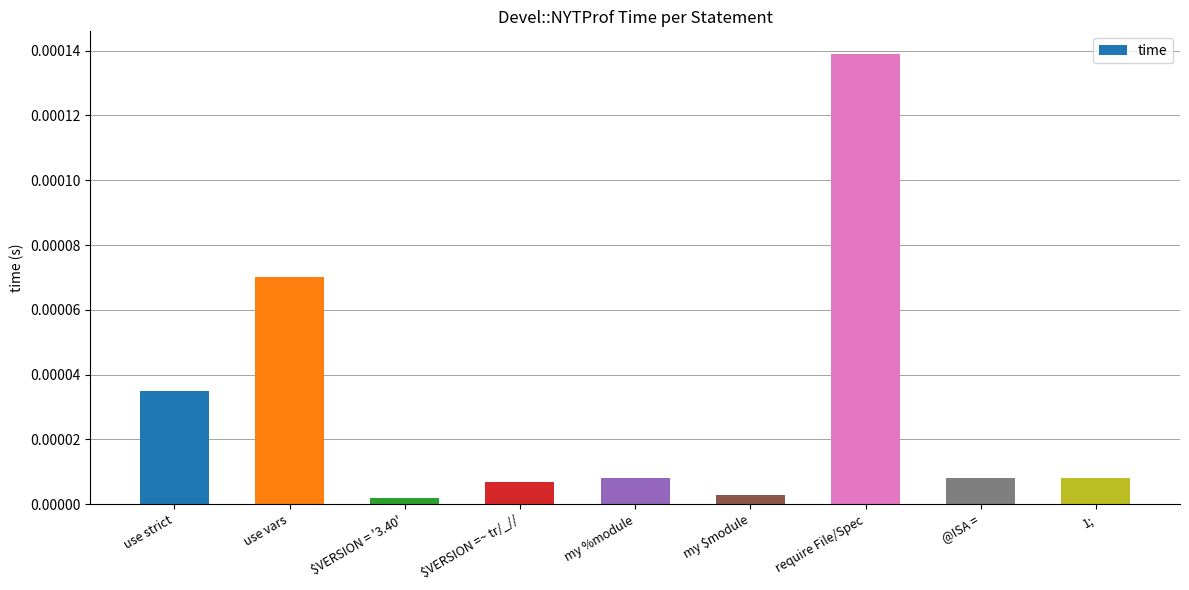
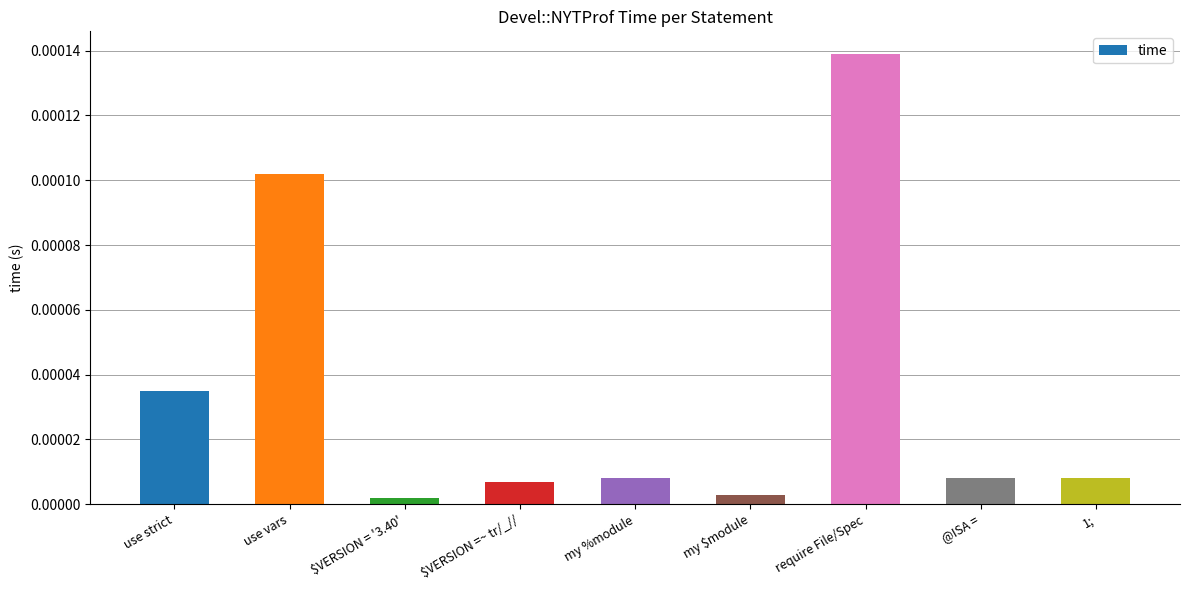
  {
    "use strict": 0.000035,
-   "use vars": 0.000070,
+   "use vars": 0.000102,
    "$VERSION = '3.40'": 0.000002,
    "$VERSION =~ tr/_//": 0.000007,
    "my %module": 0.000008,
    "my $module": 0.000003,
    "require File/Spec": 0.000139,
    "@ISA =": 0.000008,
    "1;": 0.000008
  }
